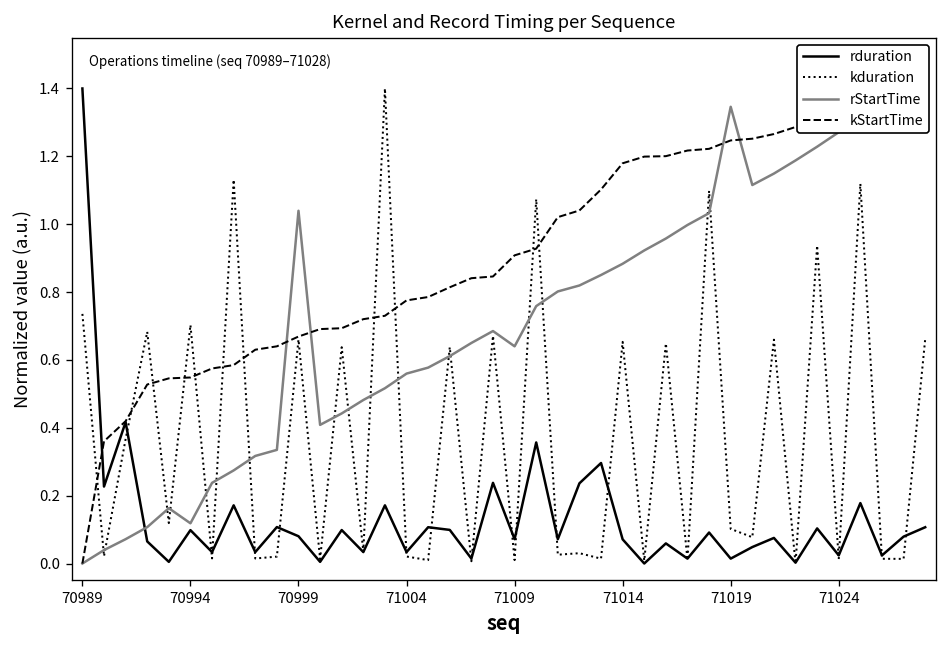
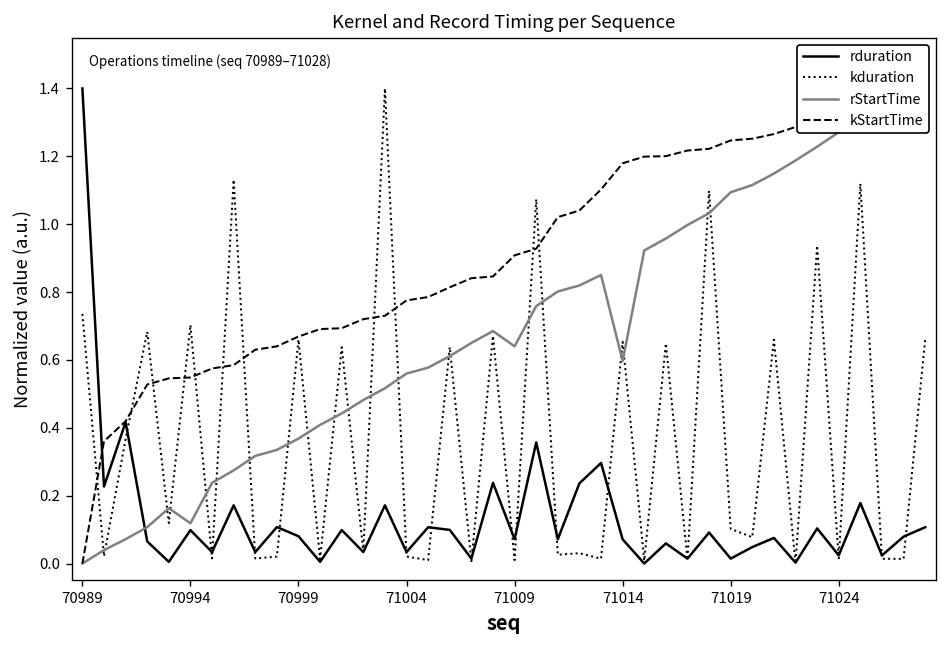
  {
    "rStartTime": {
      "70994": 0.12,
-     "70999": 1.04,
+     "70999": 0.37,
      "71004": 0.56,
      "71009": 0.64,
-     "71014": 0.88,
-     "71019": 1.35
+     "71014": 0.60,
+     "71019": 1.09
    }
  }
